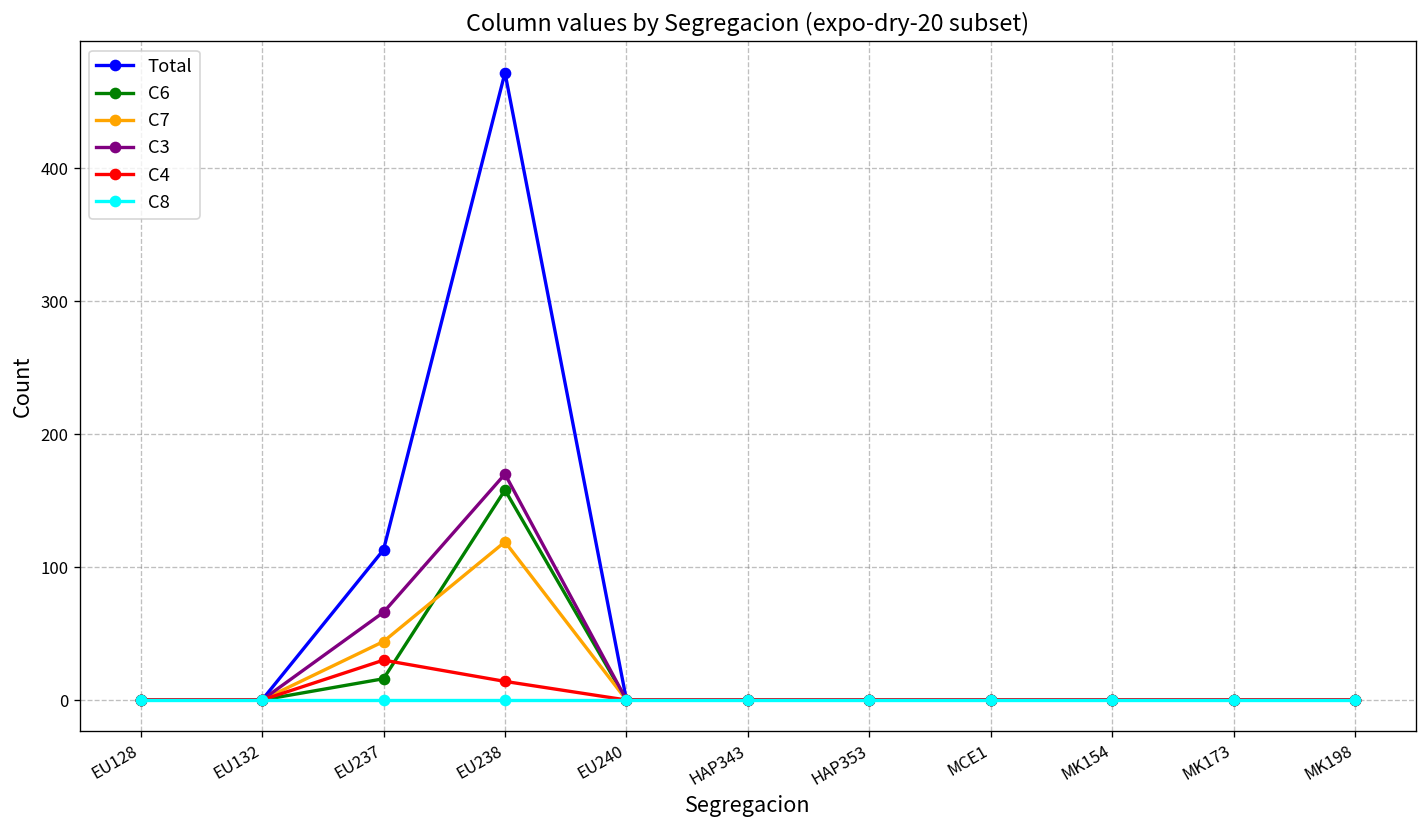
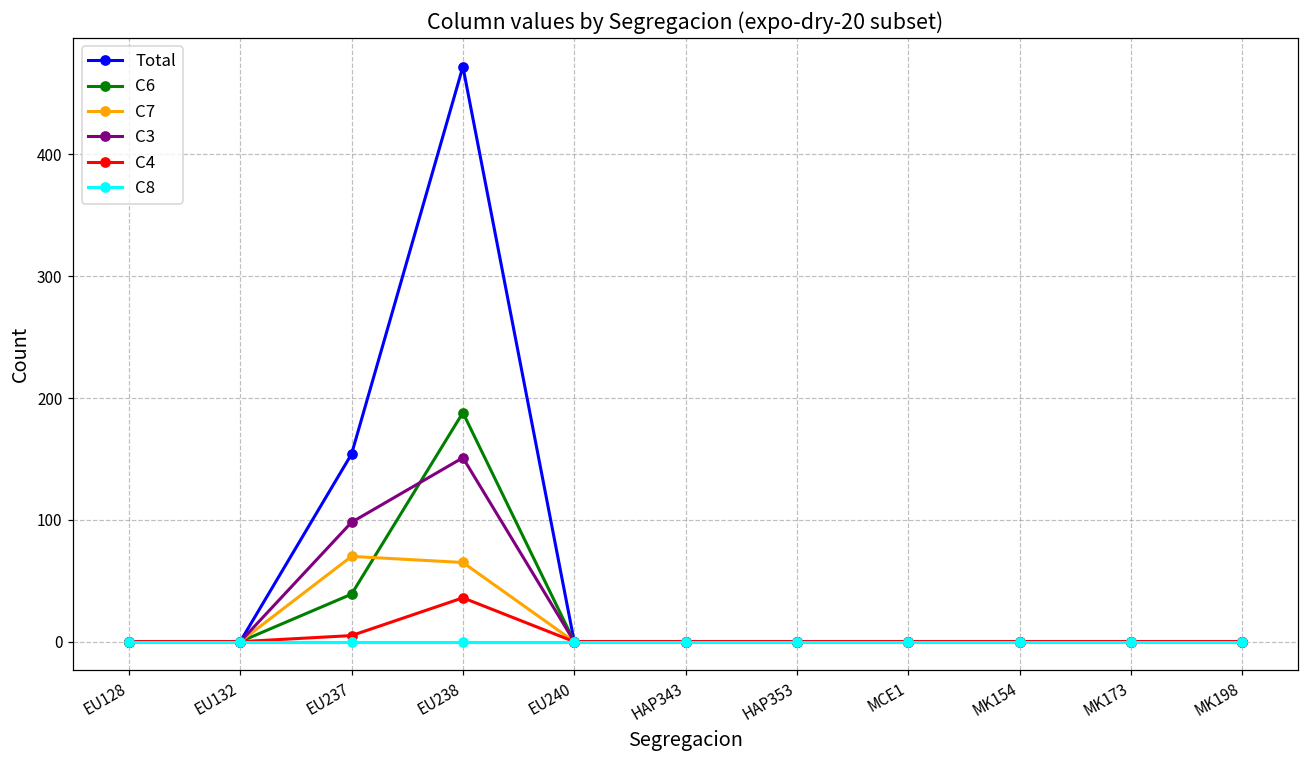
  {
    "Total": {
-     "EU237": 113,
+     "EU237": 154,
      "EU238": 472
    },
    "C6": {
-     "EU237": 16,
-     "EU238": 158
+     "EU237": 39,
+     "EU238": 188
    },
    "C7": {
-     "EU237": 44,
-     "EU238": 119
+     "EU237": 70,
+     "EU238": 65
    },
    "C3": {
-     "EU237": 66,
-     "EU238": 170
+     "EU237": 98,
+     "EU238": 151
    },
    "C4": {
-     "EU237": 30,
-     "EU238": 14
+     "EU237": 5,
+     "EU238": 36
    },
    "C8": {
      "EU237": 0,
      "EU238": 0
    }
  }
